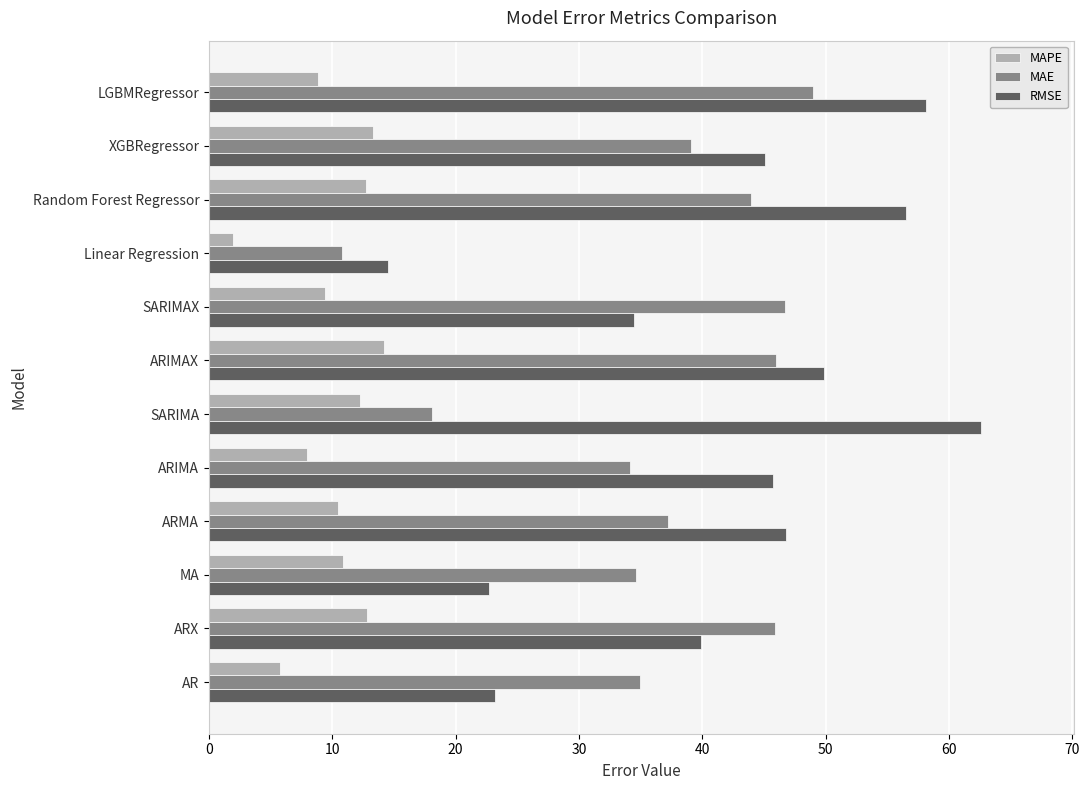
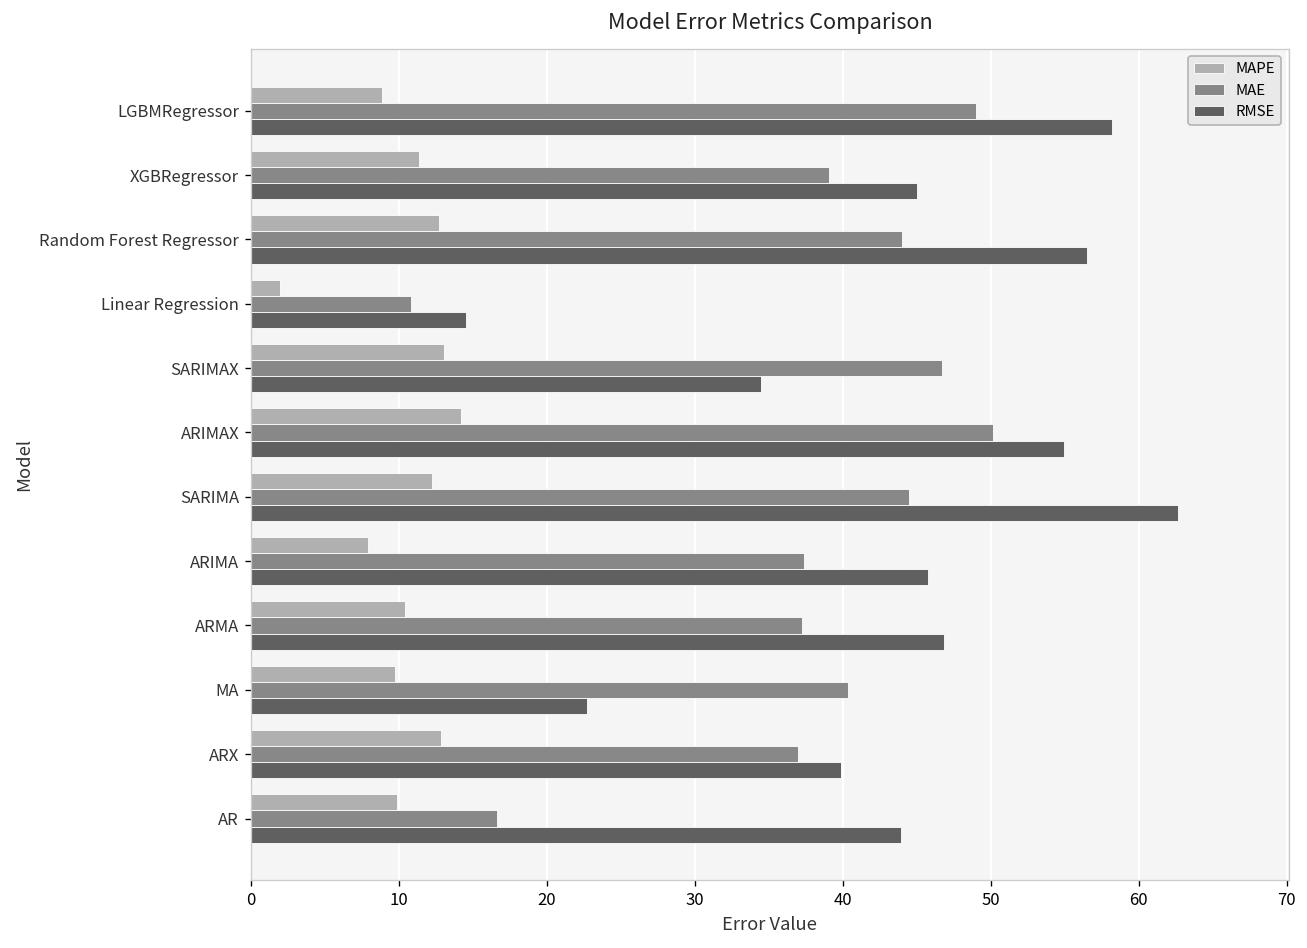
  {
    "MAPE": {
      "LGBMRegressor": 8.9,
-     "XGBRegressor": 13.3,
+     "XGBRegressor": 11.4,
      "Random Forest Regressor": 12.7,
      "Linear Regression": 2.0,
-     "SARIMAX": 9.4,
+     "SARIMAX": 13.0,
      "ARIMAX": 14.2,
      "SARIMA": 12.2,
      "ARIMA": 7.9,
      "ARMA": 10.4,
-     "MA": 10.8,
+     "MA": 9.7,
      "ARX": 12.9,
-     "AR": 5.7
+     "AR": 9.9
    },
    "MAE": {
      "LGBMRegressor": 49.0,
      "XGBRegressor": 39.1,
      "Random Forest Regressor": 44.0,
      "Linear Regression": 10.8,
      "SARIMAX": 46.7,
-     "ARIMAX": 45.9,
-     "SARIMA": 18.1,
-     "ARIMA": 34.1,
+     "ARIMAX": 50.2,
+     "SARIMA": 44.5,
+     "ARIMA": 37.4,
      "ARMA": 37.2,
-     "MA": 34.6,
-     "ARX": 45.9,
-     "AR": 34.9
+     "MA": 40.3,
+     "ARX": 37.0,
+     "AR": 16.6
    },
    "RMSE": {
      "LGBMRegressor": 58.2,
      "XGBRegressor": 45.0,
      "Random Forest Regressor": 56.5,
      "Linear Regression": 14.5,
      "SARIMAX": 34.5,
-     "ARIMAX": 49.9,
+     "ARIMAX": 55.0,
      "SARIMA": 62.6,
      "ARIMA": 45.8,
      "ARMA": 46.8,
      "MA": 22.7,
      "ARX": 39.9,
-     "AR": 23.2
+     "AR": 43.9
    }
  }
